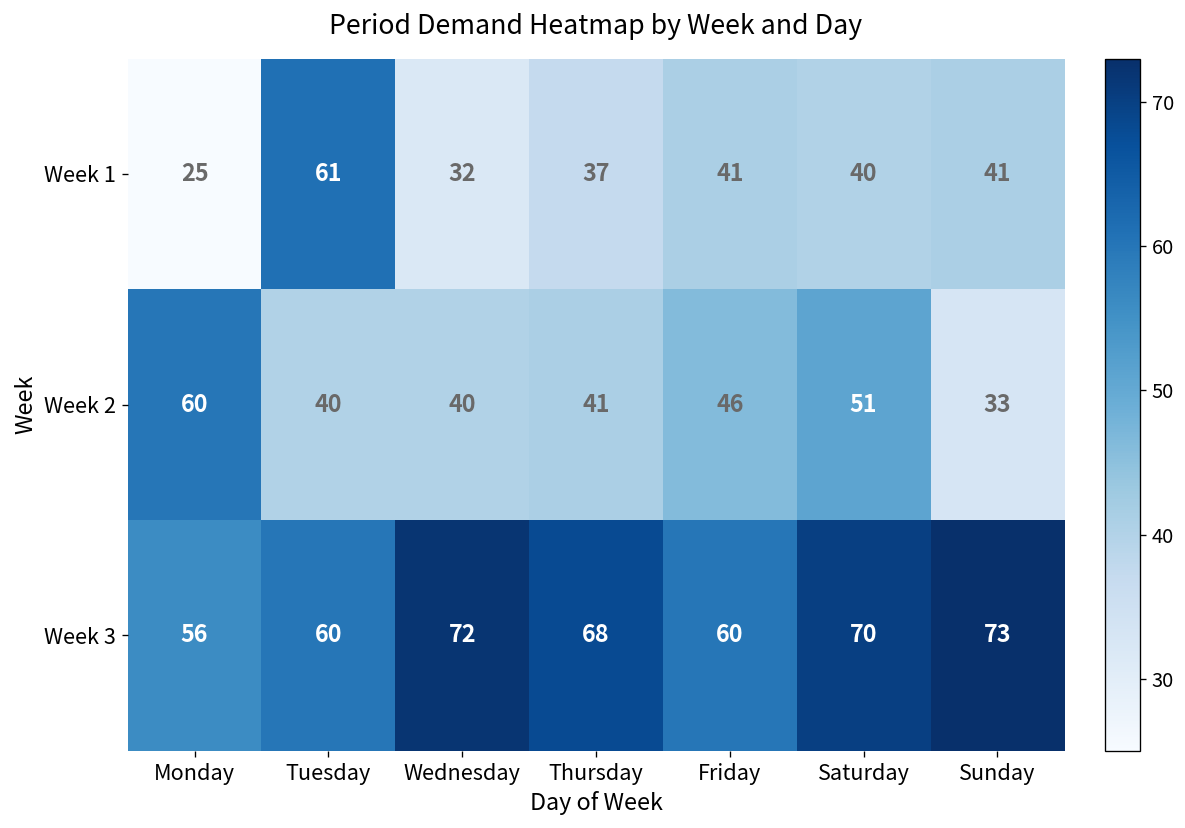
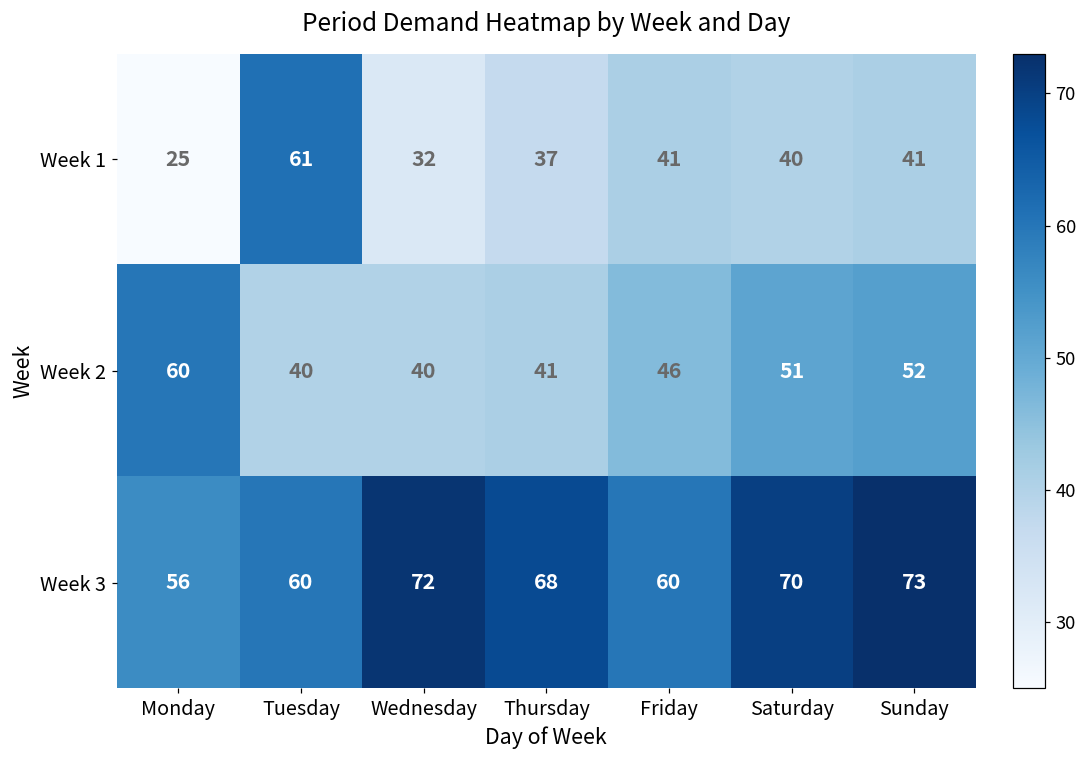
  {
    "Week 1": {
      "Monday": 25,
      "Tuesday": 61,
      "Wednesday": 32,
      "Thursday": 37,
      "Friday": 41,
      "Saturday": 40,
      "Sunday": 41
    },
    "Week 2": {
      "Monday": 60,
      "Tuesday": 40,
      "Wednesday": 40,
      "Thursday": 41,
      "Friday": 46,
      "Saturday": 51,
-     "Sunday": 33
+     "Sunday": 52
    },
    "Week 3": {
      "Monday": 56,
      "Tuesday": 60,
      "Wednesday": 72,
      "Thursday": 68,
      "Friday": 60,
      "Saturday": 70,
      "Sunday": 73
    }
  }
